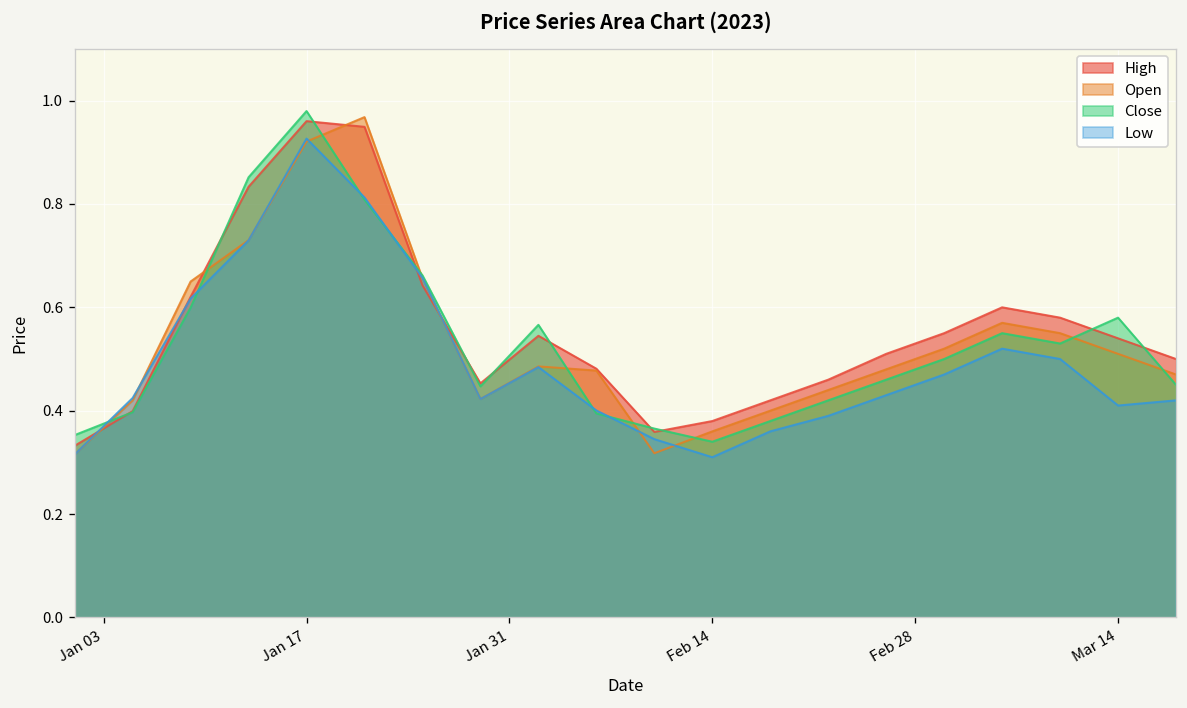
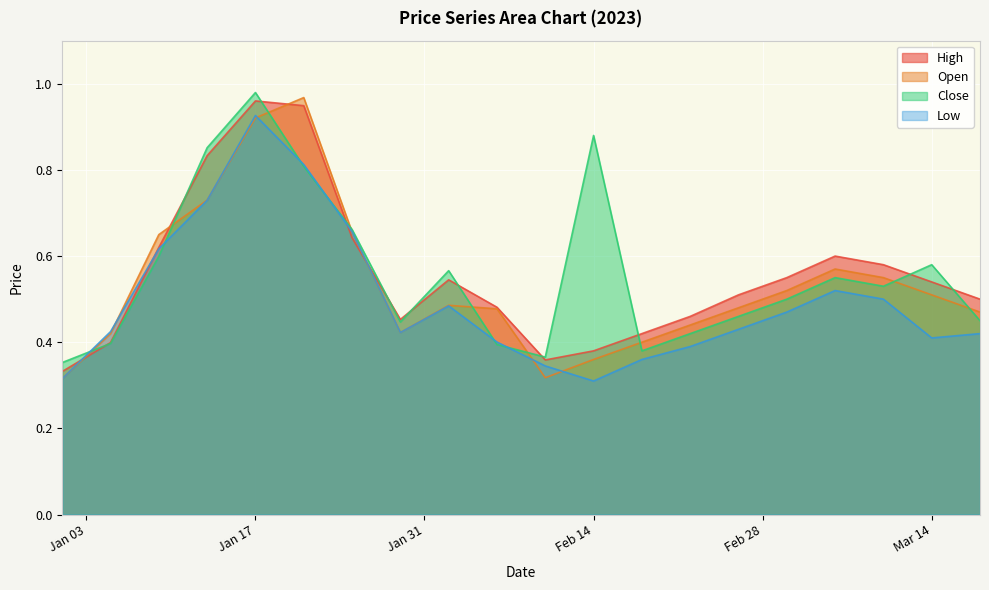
  {
    "Close": {
      "Jan 17": 0.98,
-     "Feb 14": 0.34,
+     "Feb 14": 0.88,
      "Mar 14": 0.58
    },
    "Low": {
      "Feb 14": 0.31,
      "Mar 14": 0.41
    }
  }
